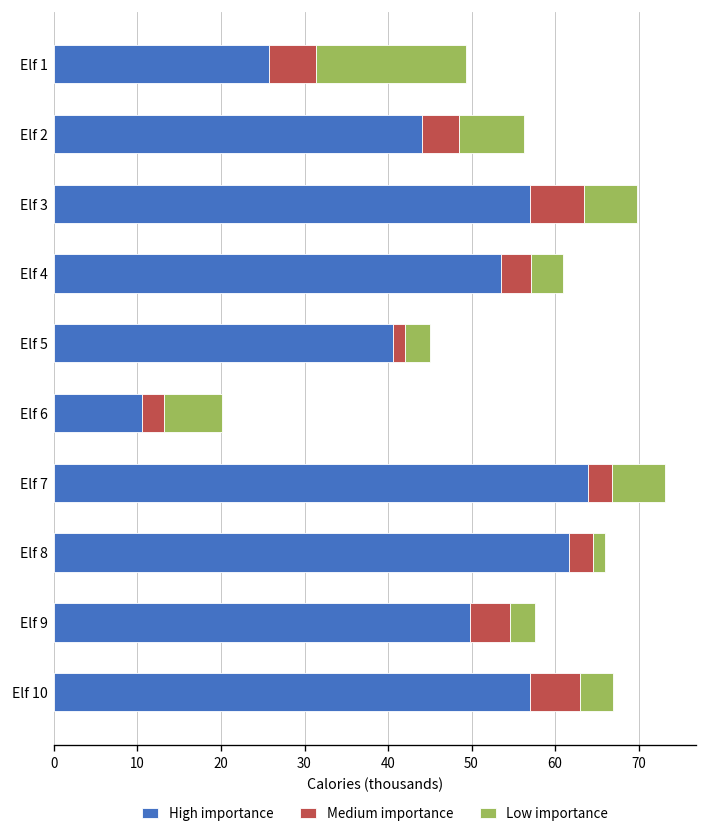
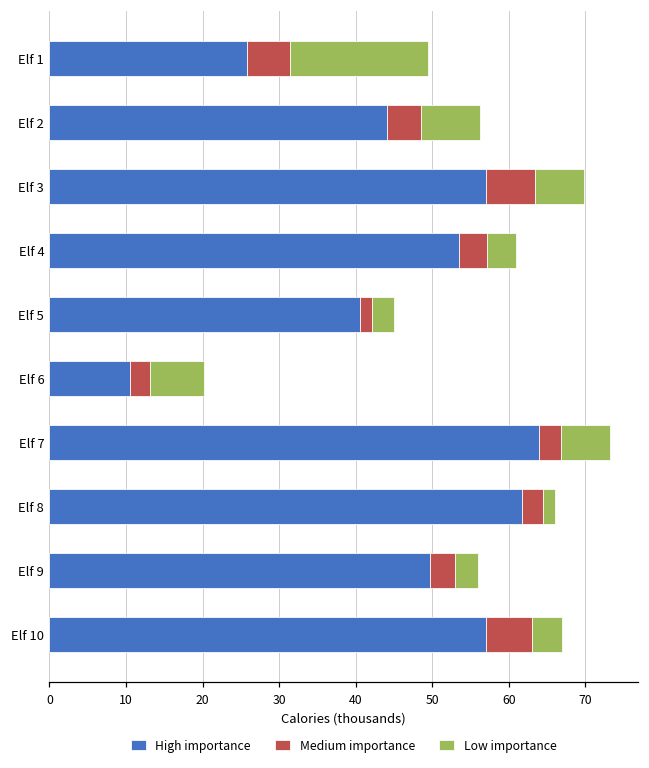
  {
    "High importance": {
      "Elf 1": 26,
      "Elf 2": 44,
      "Elf 3": 57,
      "Elf 4": 54,
      "Elf 5": 41,
      "Elf 6": 11,
      "Elf 7": 64,
      "Elf 8": 62,
      "Elf 9": 50,
      "Elf 10": 57
    },
    "Medium importance": {
      "Elf 1": 6,
      "Elf 2": 4,
      "Elf 3": 6,
      "Elf 4": 4,
      "Elf 5": 1,
      "Elf 6": 3,
      "Elf 7": 3,
      "Elf 8": 3,
-     "Elf 9": 5,
+     "Elf 9": 3,
      "Elf 10": 6
    },
    "Low importance": {
      "Elf 1": 18,
      "Elf 2": 8,
      "Elf 3": 6,
      "Elf 4": 4,
      "Elf 5": 3,
      "Elf 6": 7,
      "Elf 7": 6,
      "Elf 8": 2,
      "Elf 9": 3,
      "Elf 10": 4
    }
  }
